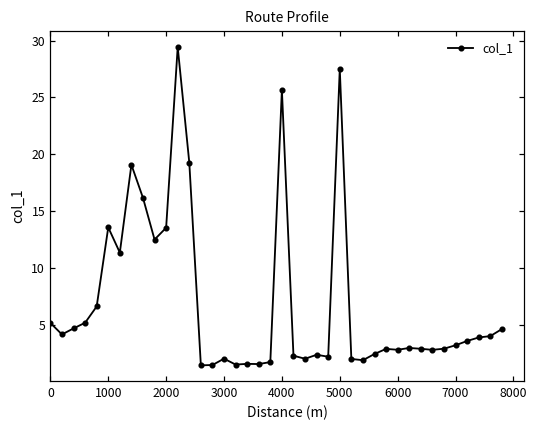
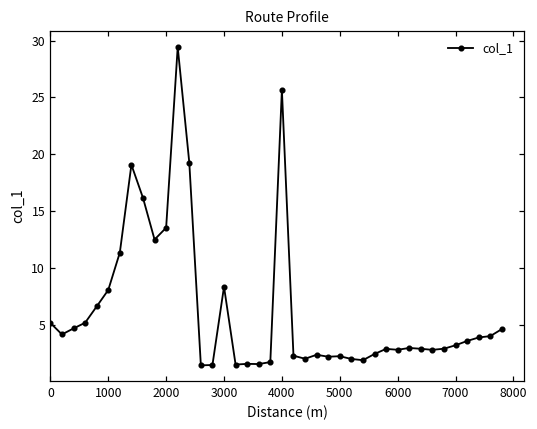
  {
    "0": 5.2,
-   "1000": 13.6,
+   "1000": 8.1,
    "2000": 13.6,
-   "3000": 2.1,
+   "3000": 8.4,
    "4000": 25.7,
-   "5000": 27.5,
+   "5000": 2.3,
    "6000": 2.8,
    "7000": 3.2
  }
